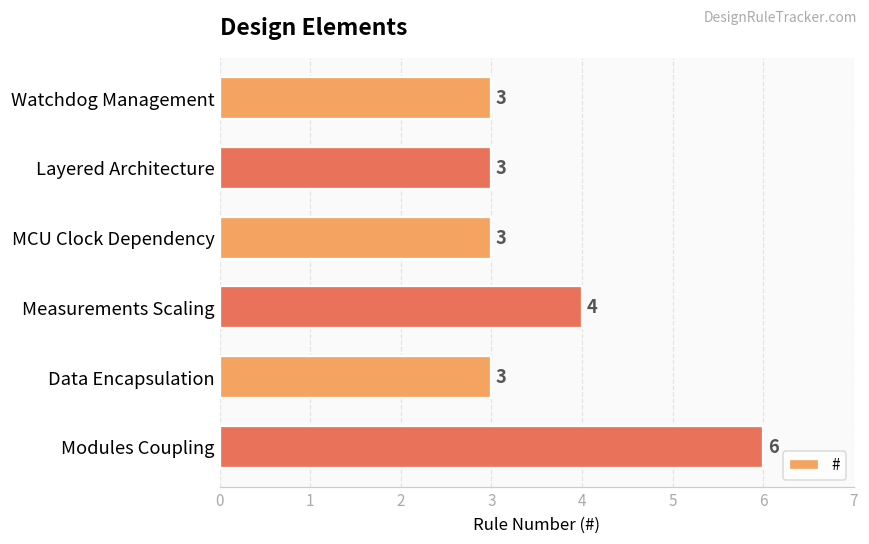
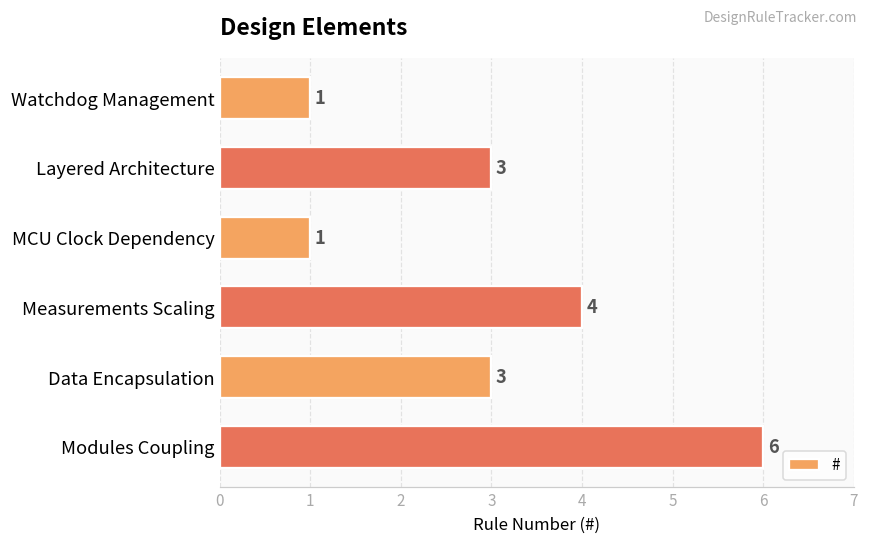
  {
-   "Watchdog Management": 3,
+   "Watchdog Management": 1,
    "Layered Architecture": 3,
-   "MCU Clock Dependency": 3,
+   "MCU Clock Dependency": 1,
    "Measurements Scaling": 4,
    "Data Encapsulation": 3,
    "Modules Coupling": 6
  }
